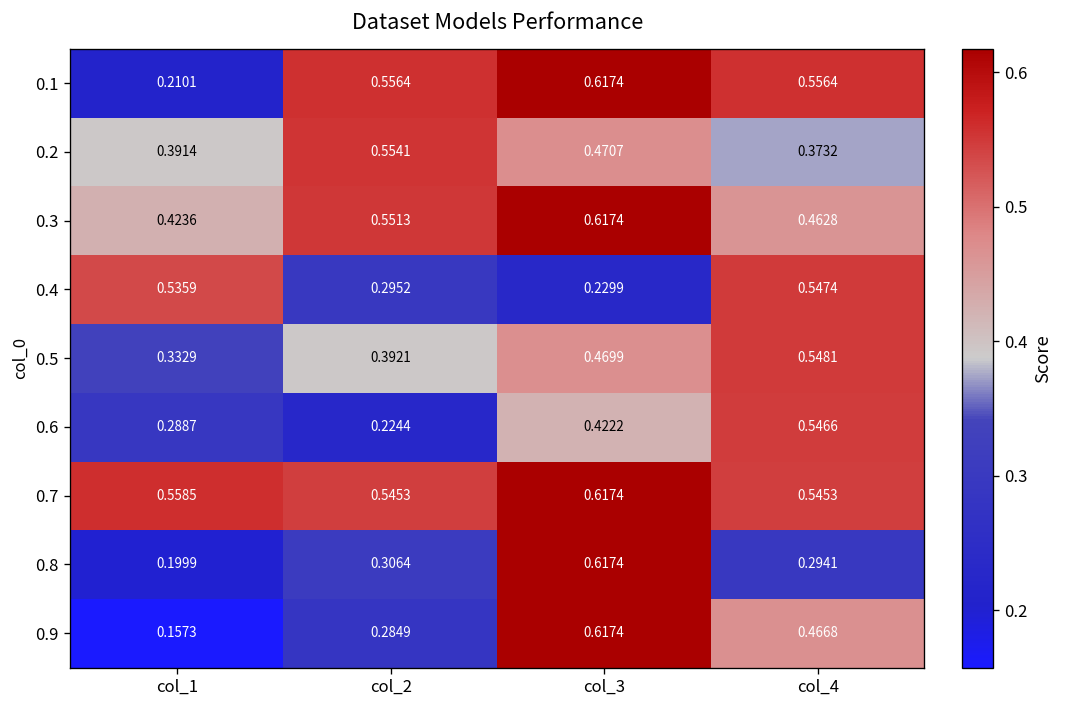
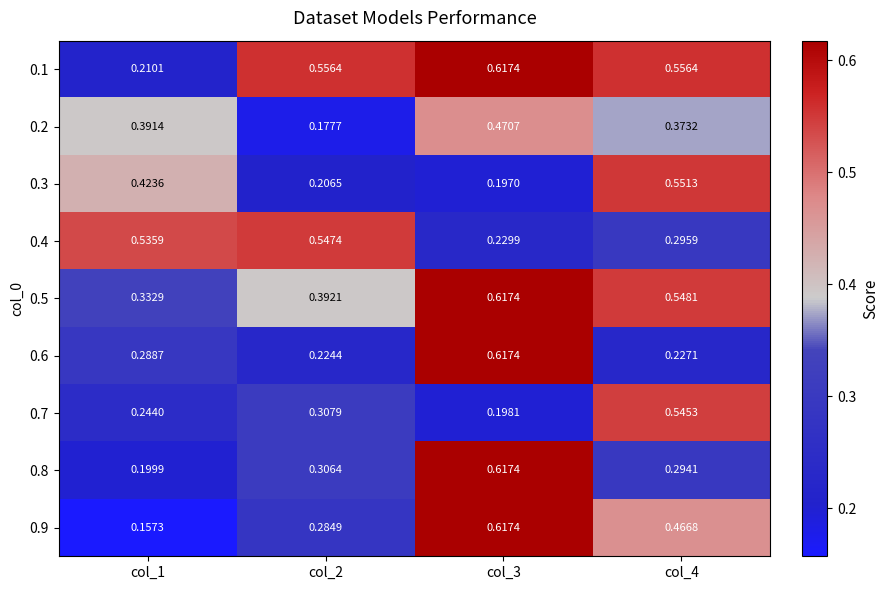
  {
    "0.1": {
      "col_1": 0.2101,
      "col_2": 0.5564,
      "col_3": 0.6174,
      "col_4": 0.5564
    },
    "0.2": {
      "col_1": 0.3914,
-     "col_2": 0.5541,
+     "col_2": 0.1777,
      "col_3": 0.4707,
      "col_4": 0.3732
    },
    "0.3": {
      "col_1": 0.4236,
-     "col_2": 0.5513,
-     "col_3": 0.6174,
-     "col_4": 0.4628
+     "col_2": 0.2065,
+     "col_3": 0.1970,
+     "col_4": 0.5513
    },
    "0.4": {
      "col_1": 0.5359,
-     "col_2": 0.2952,
+     "col_2": 0.5474,
      "col_3": 0.2299,
-     "col_4": 0.5474
+     "col_4": 0.2959
    },
    "0.5": {
      "col_1": 0.3329,
      "col_2": 0.3921,
-     "col_3": 0.4699,
+     "col_3": 0.6174,
      "col_4": 0.5481
    },
    "0.6": {
      "col_1": 0.2887,
      "col_2": 0.2244,
-     "col_3": 0.4222,
-     "col_4": 0.5466
+     "col_3": 0.6174,
+     "col_4": 0.2271
    },
    "0.7": {
-     "col_1": 0.5585,
-     "col_2": 0.5453,
-     "col_3": 0.6174,
+     "col_1": 0.2440,
+     "col_2": 0.3079,
+     "col_3": 0.1981,
      "col_4": 0.5453
    },
    "0.8": {
      "col_1": 0.1999,
      "col_2": 0.3064,
      "col_3": 0.6174,
      "col_4": 0.2941
    },
    "0.9": {
      "col_1": 0.1573,
      "col_2": 0.2849,
      "col_3": 0.6174,
      "col_4": 0.4668
    }
  }
